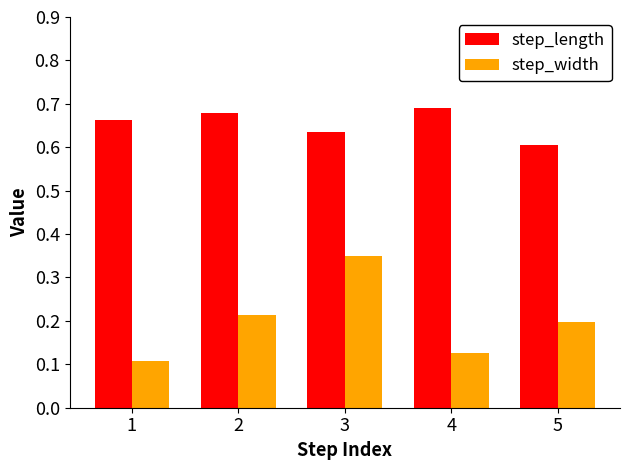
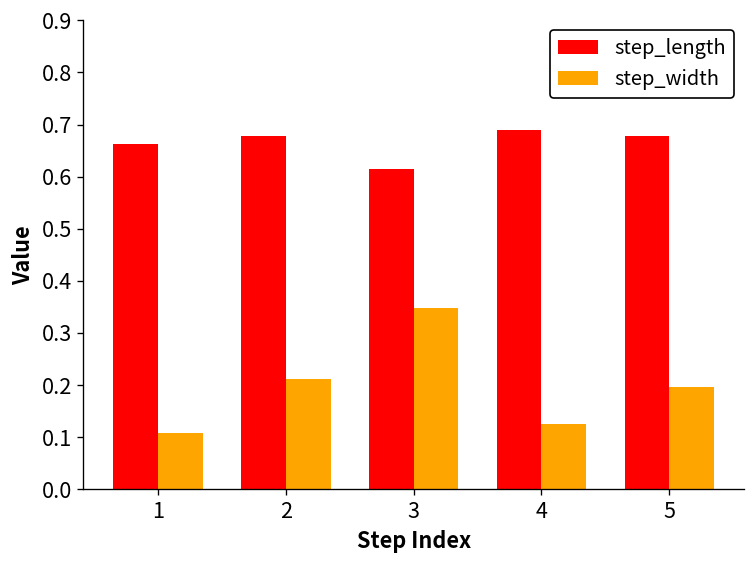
  {
    "step_length": {
      "1": 0.66,
      "2": 0.68,
-     "3": 0.64,
+     "3": 0.62,
      "4": 0.69,
-     "5": 0.61
+     "5": 0.68
    },
    "step_width": {
      "1": 0.11,
      "2": 0.21,
      "3": 0.35,
      "4": 0.13,
      "5": 0.20
    }
  }
